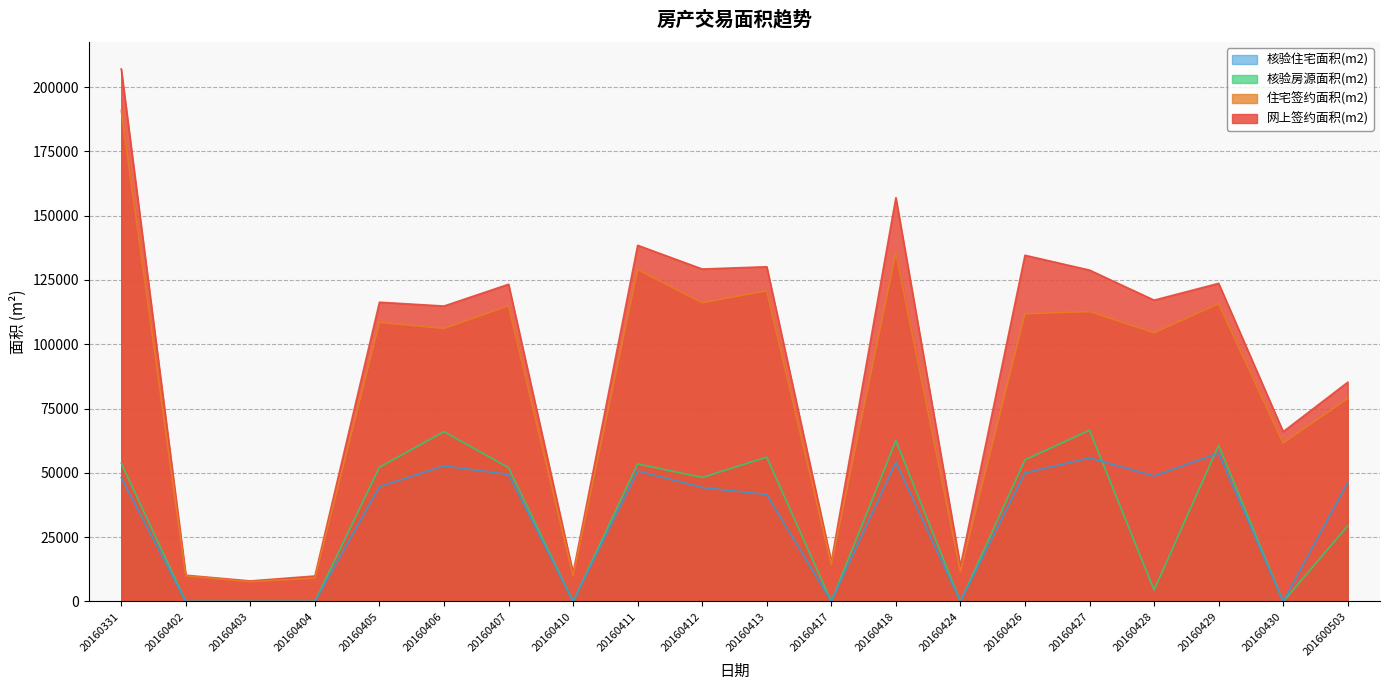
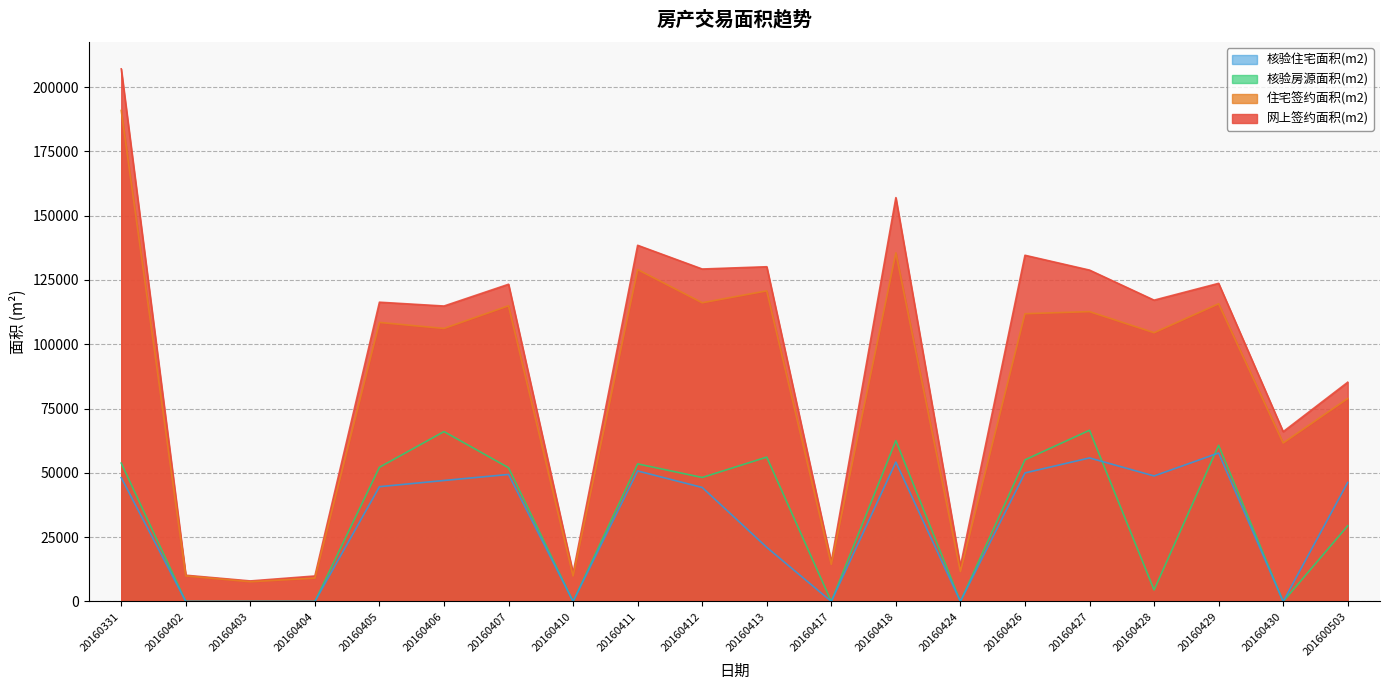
  {
    "核验住宅面积(m2)": {
      "20160331": 48000,
      "20160405": 45000,
-     "20160406": 53000,
+     "20160406": 47000,
      "20160407": 49000,
      "20160411": 51000,
      "20160412": 44000,
-     "20160413": 42000,
+     "20160413": 21000,
      "20160418": 54000,
      "20160426": 50000,
      "20160427": 56000,
      "20160428": 49000,
      "20160429": 58000,
      "201600503": 46000
    },
    "核验房源面积(m2)": {
      "20160331": 54000,
      "20160405": 52000,
      "20160406": 66000,
      "20160407": 52000,
      "20160411": 53000,
      "20160412": 48000,
      "20160413": 56000,
      "20160418": 63000,
      "20160426": 55000,
      "20160427": 67000,
      "20160428": 4000,
      "20160429": 61000,
      "201600503": 29000
    }
  }
